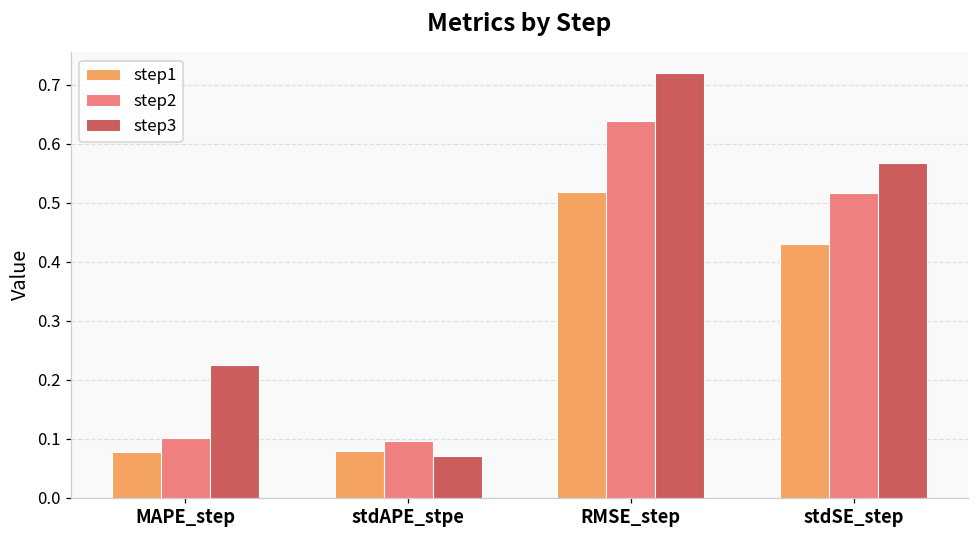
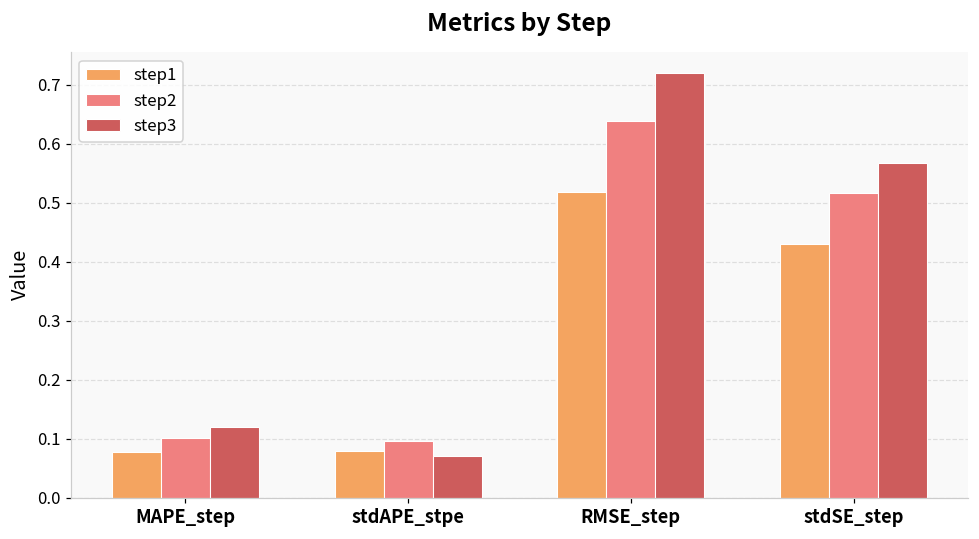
  {
    "step3": {
-     "MAPE_step": 0.22,
+     "MAPE_step": 0.12,
      "stdAPE_stpe": 0.07,
      "RMSE_step": 0.72,
      "stdSE_step": 0.57
    }
  }
